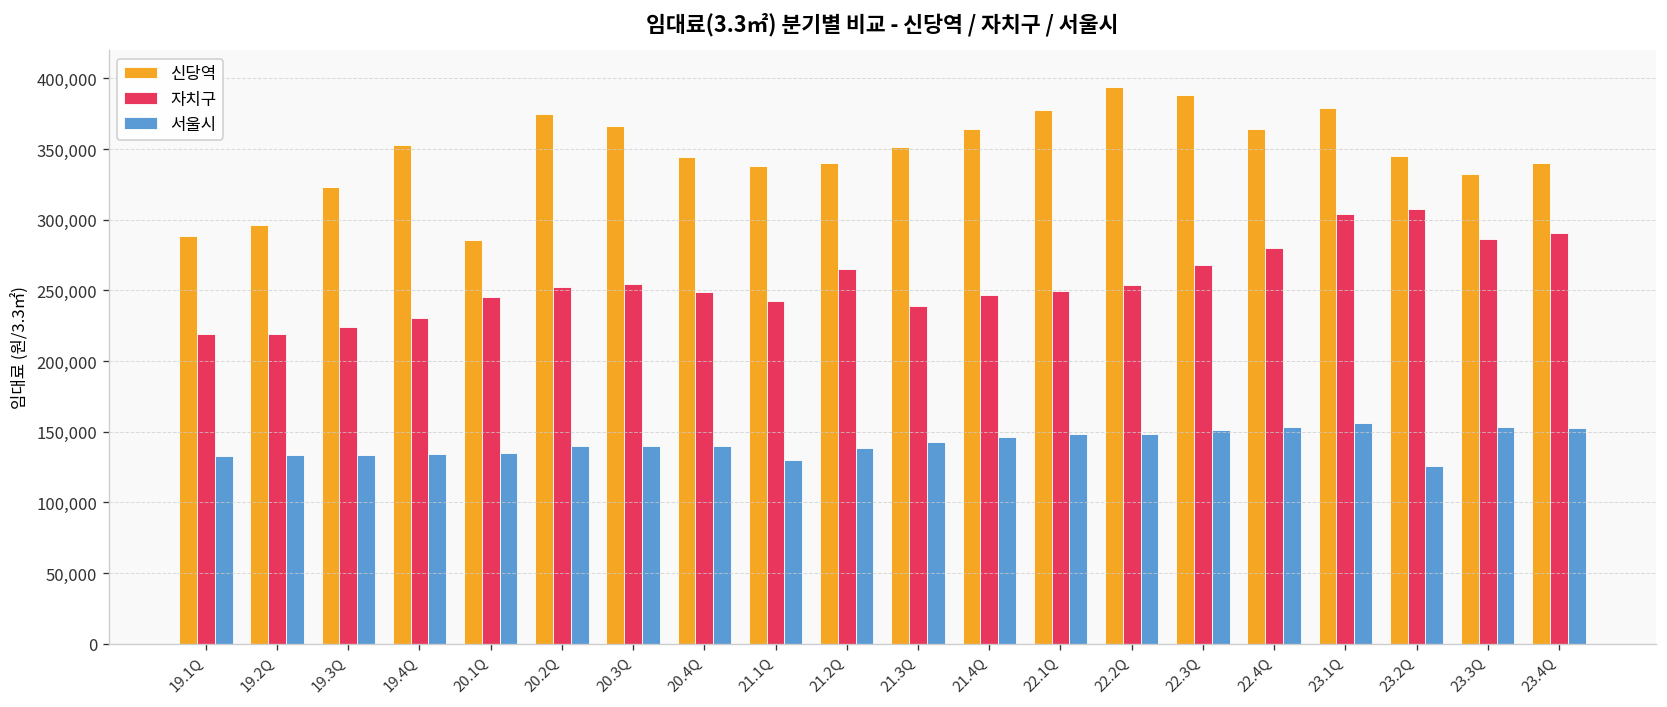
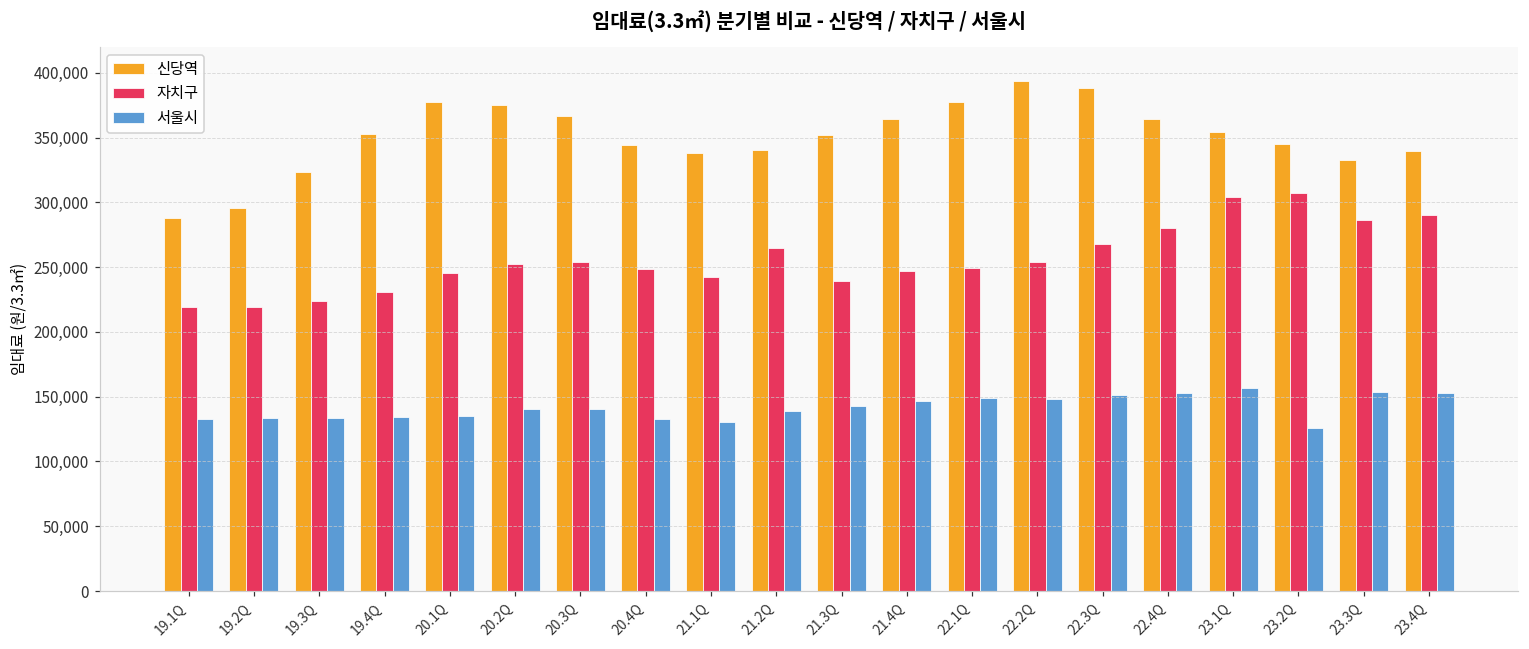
  {
    "신당역": {
      "19.1Q": "288,000",
      "19.2Q": "296,000",
      "19.3Q": "323,000",
      "19.4Q": "353,000",
-     "20.1Q": "285,000",
+     "20.1Q": "378,000",
      "20.2Q": "375,000",
      "20.3Q": "367,000",
      "20.4Q": "344,000",
      "21.1Q": "338,000",
      "21.2Q": "340,000",
      "21.3Q": "352,000",
      "21.4Q": "364,000",
      "22.1Q": "377,000",
      "22.2Q": "394,000",
      "22.3Q": "389,000",
      "22.4Q": "365,000",
-     "23.1Q": "379,000",
+     "23.1Q": "354,000",
      "23.2Q": "345,000",
      "23.3Q": "333,000",
      "23.4Q": "340,000"
    },
    "자치구": {
      "19.1Q": "219,000",
      "19.2Q": "219,000",
      "19.3Q": "224,000",
      "19.4Q": "231,000",
      "20.1Q": "245,000",
      "20.2Q": "253,000",
      "20.3Q": "254,000",
      "20.4Q": "249,000",
      "21.1Q": "243,000",
      "21.2Q": "265,000",
      "21.3Q": "239,000",
      "21.4Q": "247,000",
      "22.1Q": "249,000",
      "22.2Q": "254,000",
      "22.3Q": "268,000",
      "22.4Q": "280,000",
      "23.1Q": "304,000",
      "23.2Q": "307,000",
      "23.3Q": "286,000",
      "23.4Q": "290,000"
    },
    "서울시": {
      "19.1Q": "133,000",
      "19.2Q": "134,000",
      "19.3Q": "133,000",
      "19.4Q": "135,000",
      "20.1Q": "135,000",
      "20.2Q": "140,000",
      "20.3Q": "140,000",
-     "20.4Q": "140,000",
+     "20.4Q": "133,000",
      "21.1Q": "130,000",
      "21.2Q": "139,000",
      "21.3Q": "143,000",
      "21.4Q": "147,000",
      "22.1Q": "149,000",
      "22.2Q": "149,000",
      "22.3Q": "151,000",
      "22.4Q": "153,000",
      "23.1Q": "157,000",
      "23.2Q": "126,000",
      "23.3Q": "154,000",
      "23.4Q": "153,000"
    }
  }
